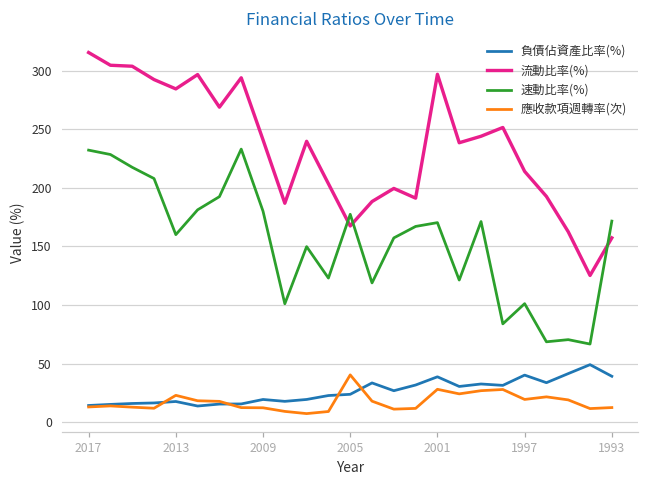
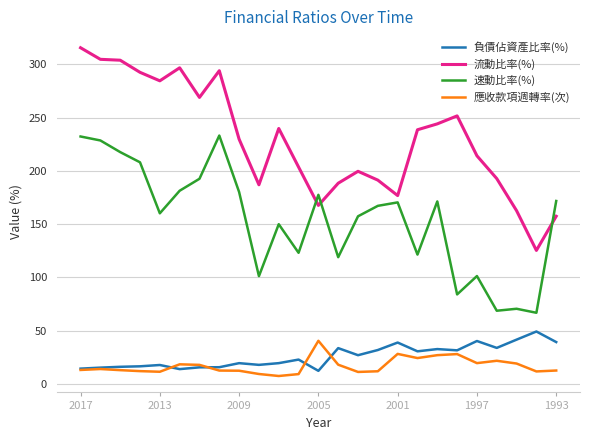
  {
    "負債佔資產比率(%)": {
      "2013": 18,
      "2009": 19,
-     "2005": 24,
+     "2005": 12,
      "2001": 39,
      "1997": 40,
      "1993": 39
    },
    "流動比率(%)": {
      "2017": 316,
      "2013": 285,
-     "2009": 241,
+     "2009": 230,
      "2005": 168,
-     "2001": 297,
+     "2001": 177,
      "1997": 214,
      "1993": 157
    },
    "速動比率(%)": {
      "2017": 232,
      "2013": 160,
      "2009": 180,
      "2005": 177,
      "2001": 170,
      "1997": 101,
      "1993": 172
    },
    "應收款項週轉率(次)": {
-     "2013": 23,
+     "2013": 11,
      "2009": 12,
      "2005": 40,
      "2001": 28,
      "1997": 19,
      "1993": 13
    }
  }
